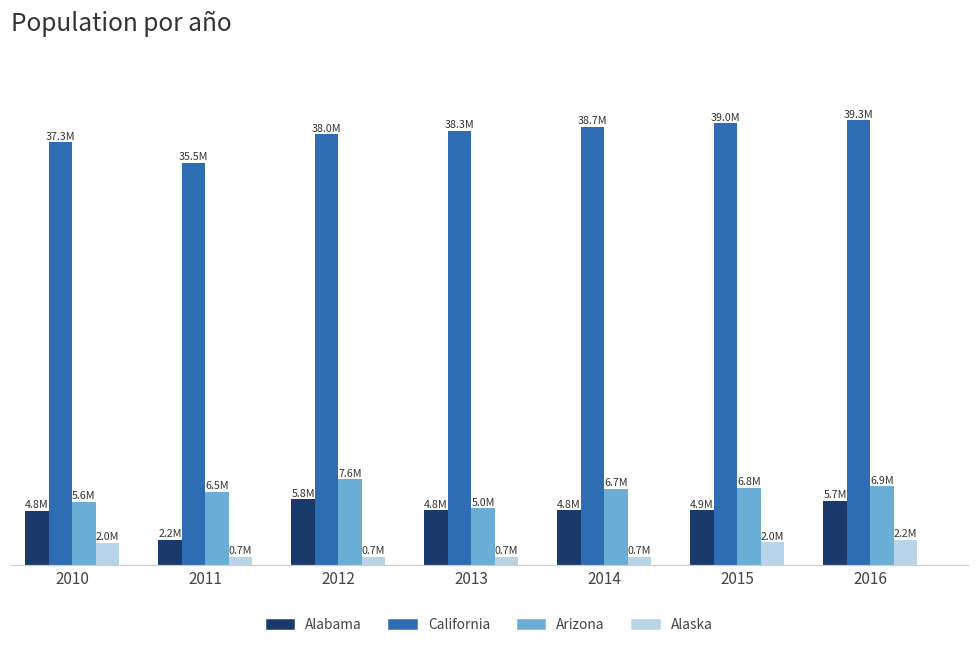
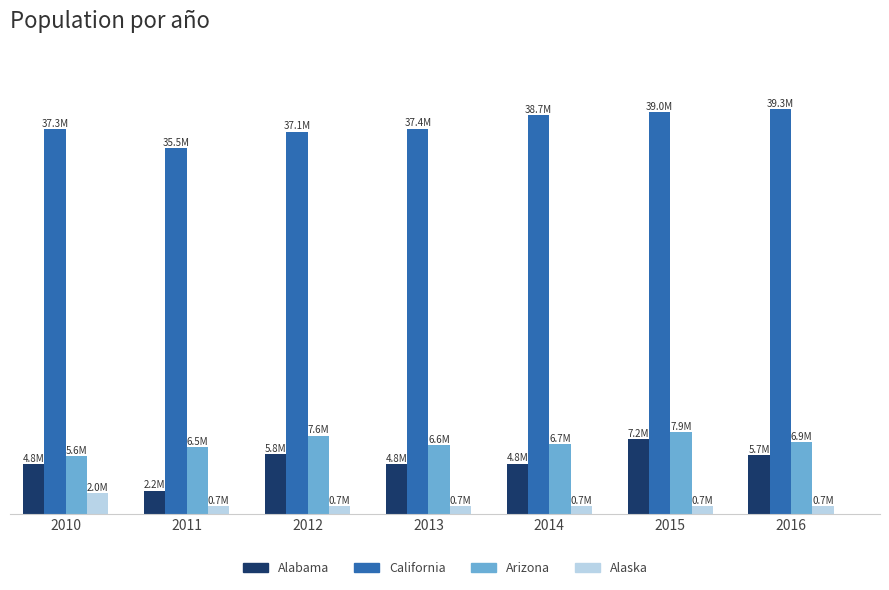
  {
    "Alabama": {
      "2010": "4.8M",
      "2011": "2.2M",
      "2012": "5.8M",
      "2013": "4.8M",
      "2014": "4.8M",
-     "2015": "4.9M",
+     "2015": "7.2M",
      "2016": "5.7M"
    },
    "California": {
      "2010": "37.3M",
      "2011": "35.5M",
-     "2012": "38.0M",
-     "2013": "38.3M",
+     "2012": "37.1M",
+     "2013": "37.4M",
      "2014": "38.7M",
      "2015": "39.0M",
      "2016": "39.3M"
    },
    "Arizona": {
      "2010": "5.6M",
      "2011": "6.5M",
      "2012": "7.6M",
-     "2013": "5.0M",
+     "2013": "6.6M",
      "2014": "6.7M",
-     "2015": "6.8M",
+     "2015": "7.9M",
      "2016": "6.9M"
    },
    "Alaska": {
      "2010": "2.0M",
      "2011": "0.7M",
      "2012": "0.7M",
      "2013": "0.7M",
      "2014": "0.7M",
-     "2015": "2.0M",
-     "2016": "2.2M"
+     "2015": "0.7M",
+     "2016": "0.7M"
    }
  }
